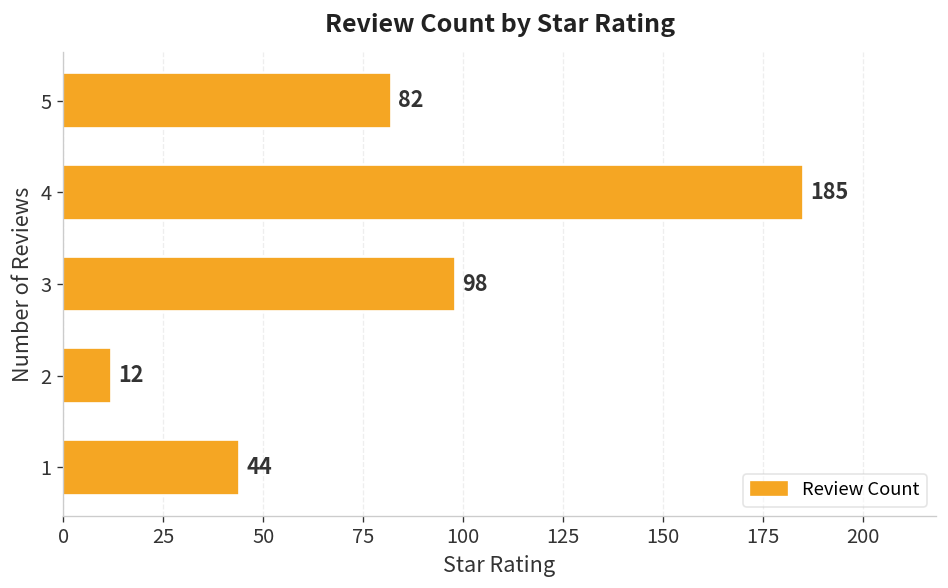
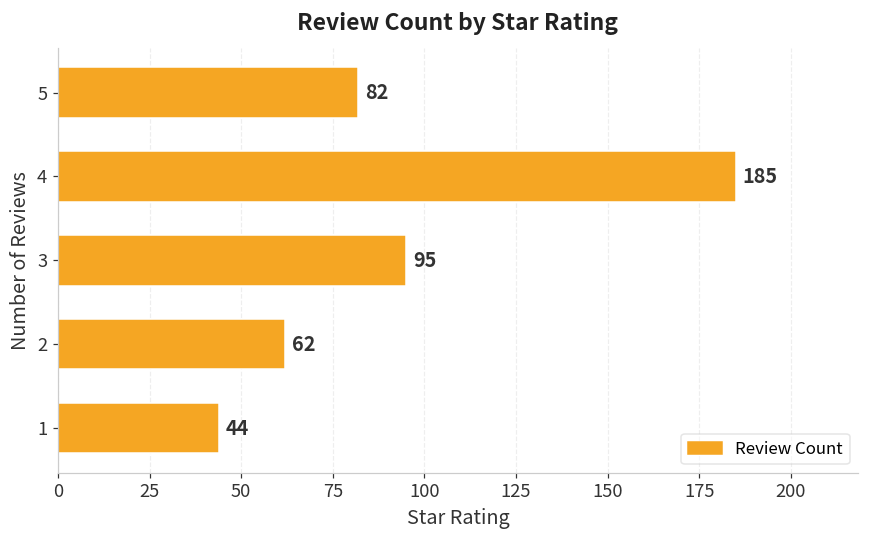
  {
    "5": 82,
    "4": 185,
-   "3": 98,
-   "2": 12,
+   "3": 95,
+   "2": 62,
    "1": 44
  }
